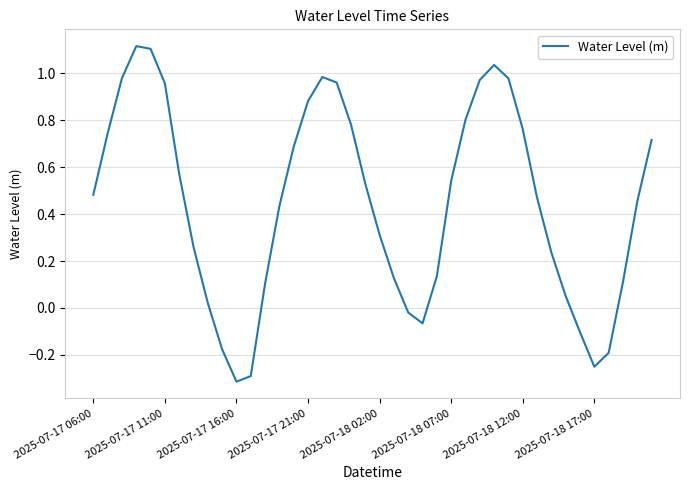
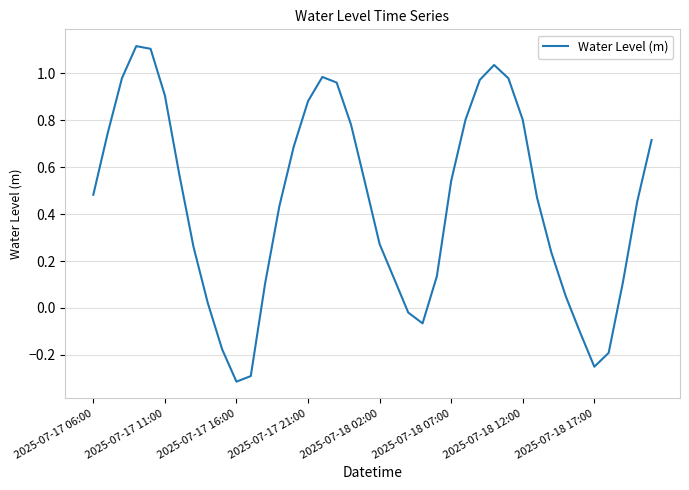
  {
    "2025-07-17 06:00": 0.48,
-   "2025-07-17 11:00": 0.96,
+   "2025-07-17 11:00": 0.91,
    "2025-07-17 16:00": -0.31,
    "2025-07-17 21:00": 0.88,
-   "2025-07-18 02:00": 0.31,
+   "2025-07-18 02:00": 0.27,
    "2025-07-18 07:00": 0.54,
-   "2025-07-18 12:00": 0.76,
+   "2025-07-18 12:00": 0.80,
    "2025-07-18 17:00": -0.25
  }
